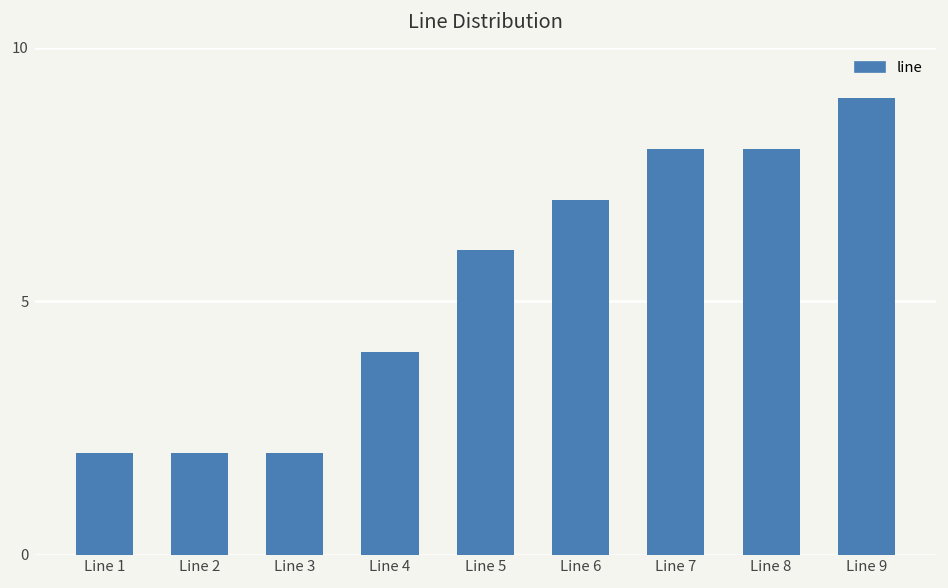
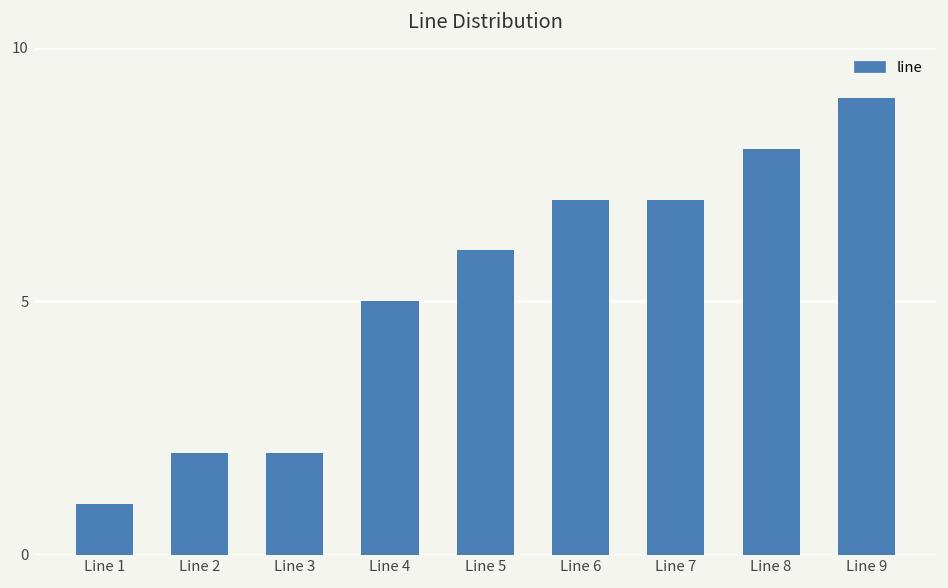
  {
-   "Line 1": 2,
+   "Line 1": 1,
    "Line 2": 2,
    "Line 3": 2,
-   "Line 4": 4,
+   "Line 4": 5,
    "Line 5": 6,
    "Line 6": 7,
-   "Line 7": 8,
+   "Line 7": 7,
    "Line 8": 8,
    "Line 9": 9
  }
